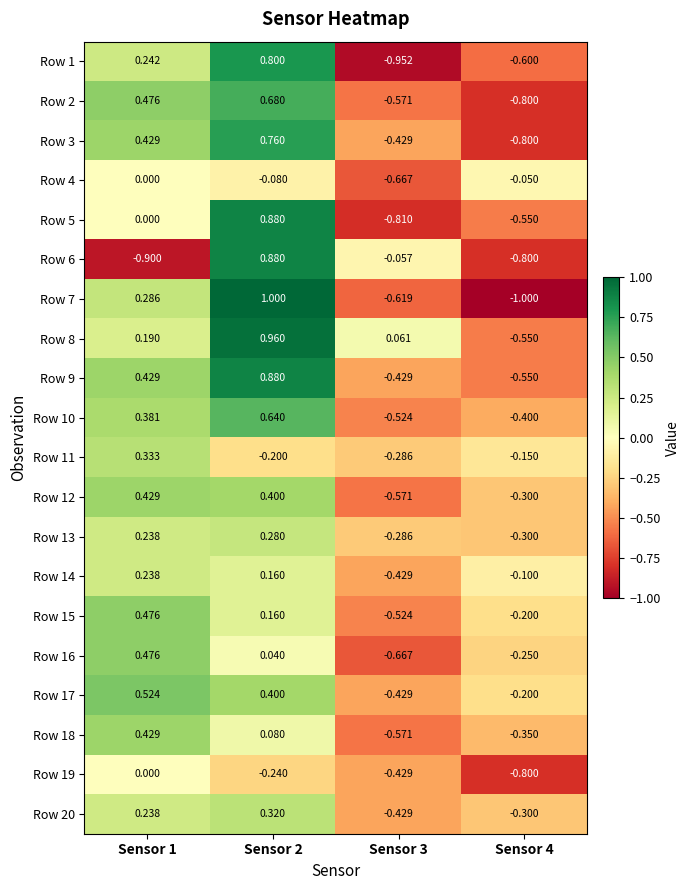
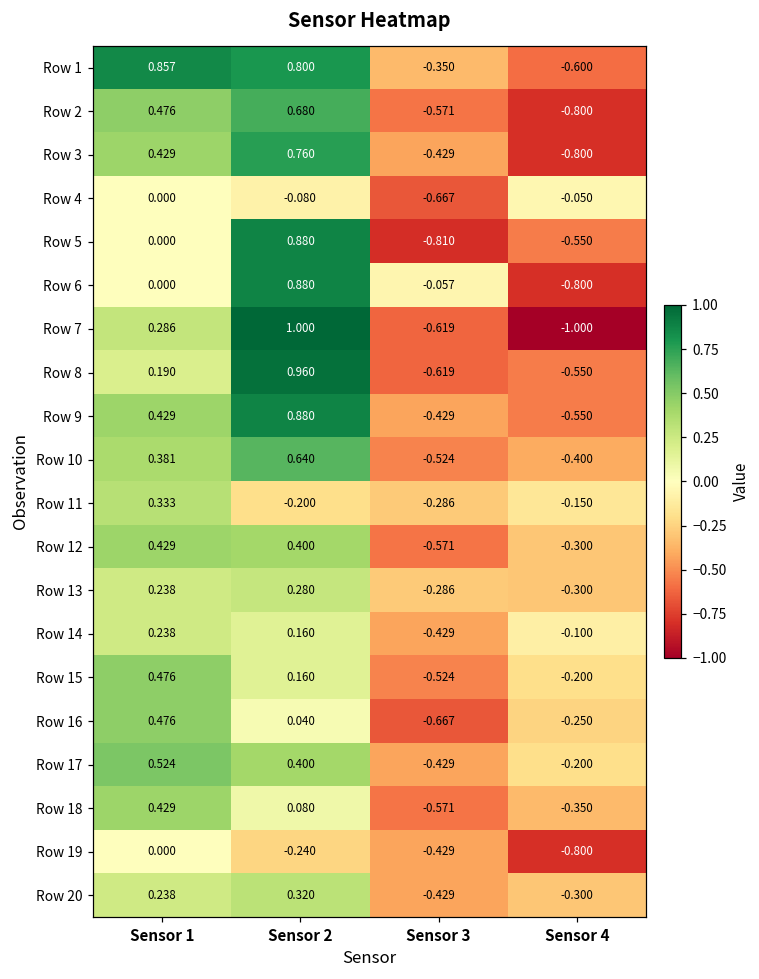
  {
    "Row 1": {
-     "Sensor 1": 0.242,
+     "Sensor 1": 0.857,
      "Sensor 2": 0.800,
-     "Sensor 3": -0.952,
+     "Sensor 3": -0.350,
      "Sensor 4": -0.600
    },
    "Row 2": {
      "Sensor 1": 0.476,
      "Sensor 2": 0.680,
      "Sensor 3": -0.571,
      "Sensor 4": -0.800
    },
    "Row 3": {
      "Sensor 1": 0.429,
      "Sensor 2": 0.760,
      "Sensor 3": -0.429,
      "Sensor 4": -0.800
    },
    "Row 4": {
      "Sensor 1": 0.000,
      "Sensor 2": -0.080,
      "Sensor 3": -0.667,
      "Sensor 4": -0.050
    },
    "Row 5": {
      "Sensor 1": 0.000,
      "Sensor 2": 0.880,
      "Sensor 3": -0.810,
      "Sensor 4": -0.550
    },
    "Row 6": {
-     "Sensor 1": -0.900,
+     "Sensor 1": 0.000,
      "Sensor 2": 0.880,
      "Sensor 3": -0.057,
      "Sensor 4": -0.800
    },
    "Row 7": {
      "Sensor 1": 0.286,
      "Sensor 2": 1.000,
      "Sensor 3": -0.619,
      "Sensor 4": -1.000
    },
    "Row 8": {
      "Sensor 1": 0.190,
      "Sensor 2": 0.960,
-     "Sensor 3": 0.061,
+     "Sensor 3": -0.619,
      "Sensor 4": -0.550
    },
    "Row 9": {
      "Sensor 1": 0.429,
      "Sensor 2": 0.880,
      "Sensor 3": -0.429,
      "Sensor 4": -0.550
    },
    "Row 10": {
      "Sensor 1": 0.381,
      "Sensor 2": 0.640,
      "Sensor 3": -0.524,
      "Sensor 4": -0.400
    },
    "Row 11": {
      "Sensor 1": 0.333,
      "Sensor 2": -0.200,
      "Sensor 3": -0.286,
      "Sensor 4": -0.150
    },
    "Row 12": {
      "Sensor 1": 0.429,
      "Sensor 2": 0.400,
      "Sensor 3": -0.571,
      "Sensor 4": -0.300
    },
    "Row 13": {
      "Sensor 1": 0.238,
      "Sensor 2": 0.280,
      "Sensor 3": -0.286,
      "Sensor 4": -0.300
    },
    "Row 14": {
      "Sensor 1": 0.238,
      "Sensor 2": 0.160,
      "Sensor 3": -0.429,
      "Sensor 4": -0.100
    },
    "Row 15": {
      "Sensor 1": 0.476,
      "Sensor 2": 0.160,
      "Sensor 3": -0.524,
      "Sensor 4": -0.200
    },
    "Row 16": {
      "Sensor 1": 0.476,
      "Sensor 2": 0.040,
      "Sensor 3": -0.667,
      "Sensor 4": -0.250
    },
    "Row 17": {
      "Sensor 1": 0.524,
      "Sensor 2": 0.400,
      "Sensor 3": -0.429,
      "Sensor 4": -0.200
    },
    "Row 18": {
      "Sensor 1": 0.429,
      "Sensor 2": 0.080,
      "Sensor 3": -0.571,
      "Sensor 4": -0.350
    },
    "Row 19": {
      "Sensor 1": 0.000,
      "Sensor 2": -0.240,
      "Sensor 3": -0.429,
      "Sensor 4": -0.800
    },
    "Row 20": {
      "Sensor 1": 0.238,
      "Sensor 2": 0.320,
      "Sensor 3": -0.429,
      "Sensor 4": -0.300
    }
  }
